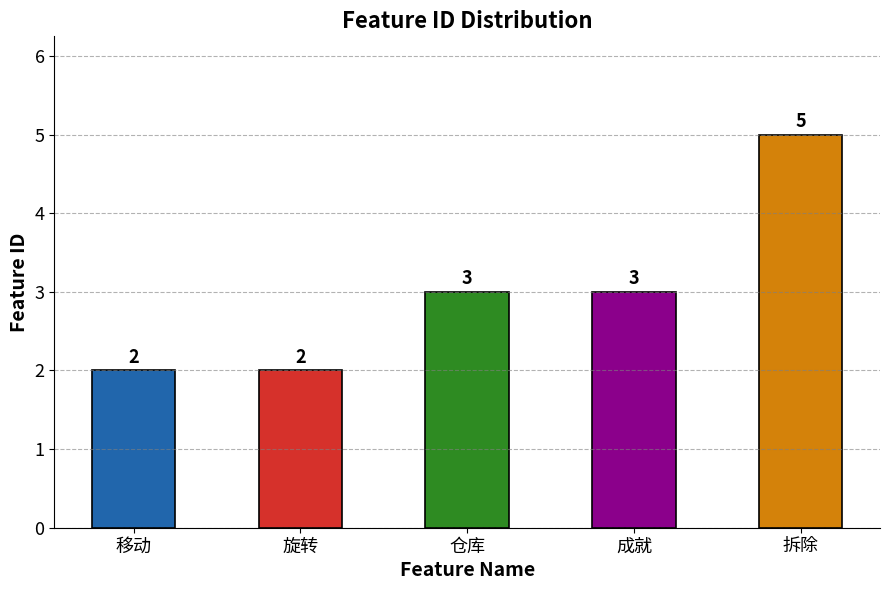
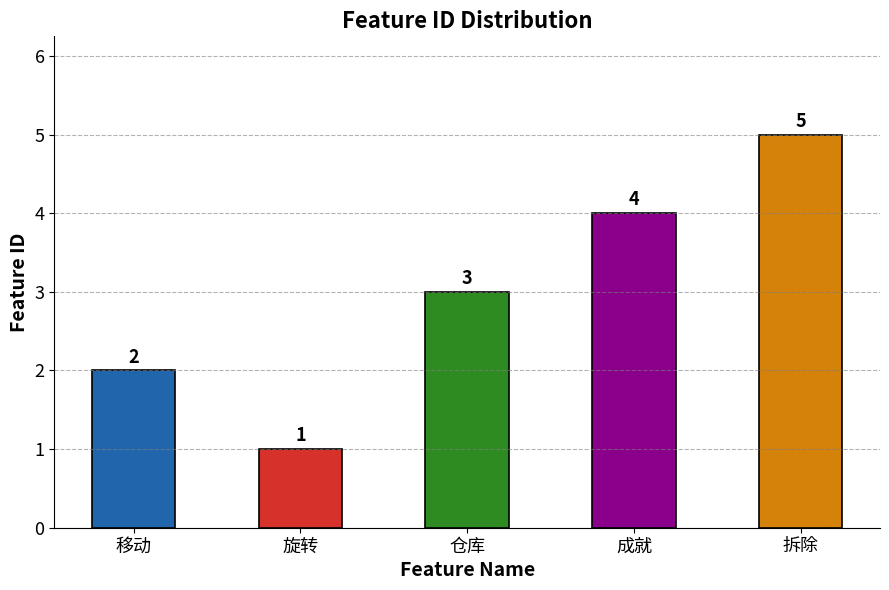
  {
    "移动": 2,
-   "旋转": 2,
+   "旋转": 1,
    "仓库": 3,
-   "成就": 3,
+   "成就": 4,
    "拆除": 5
  }
